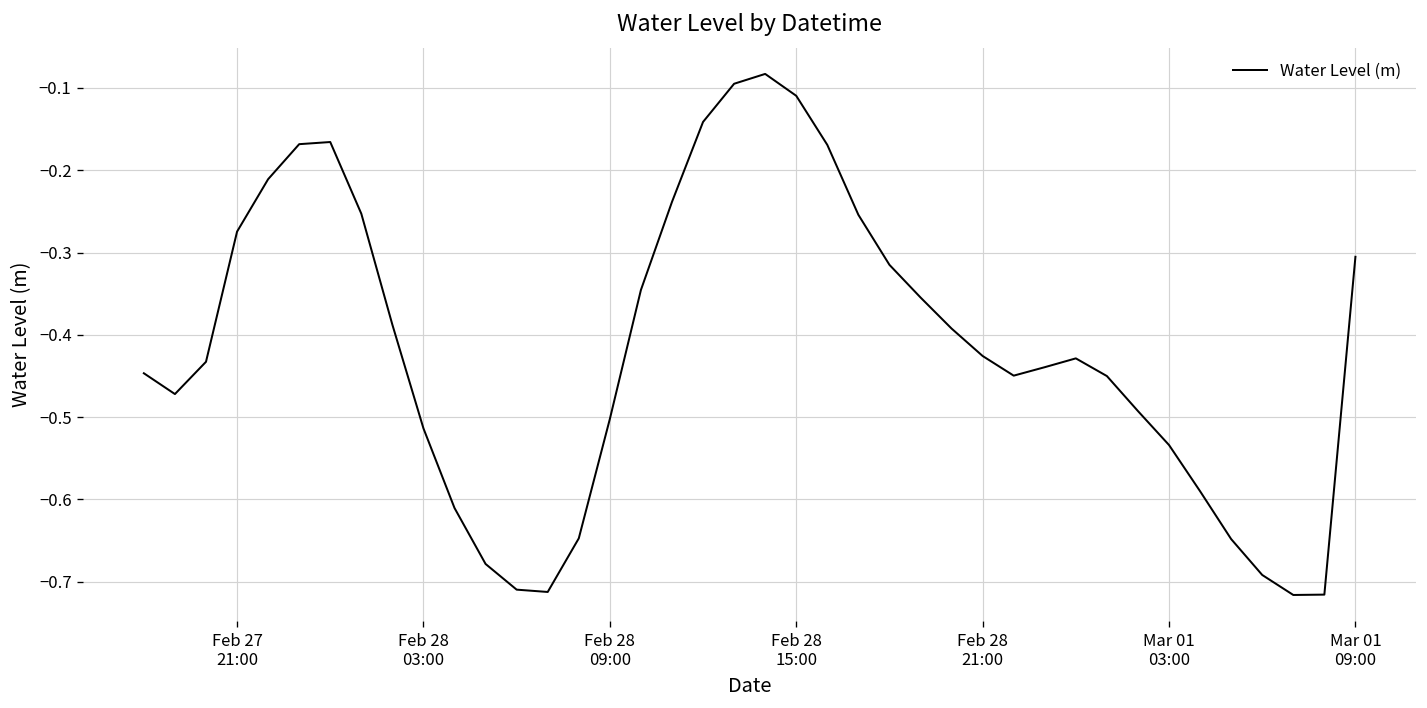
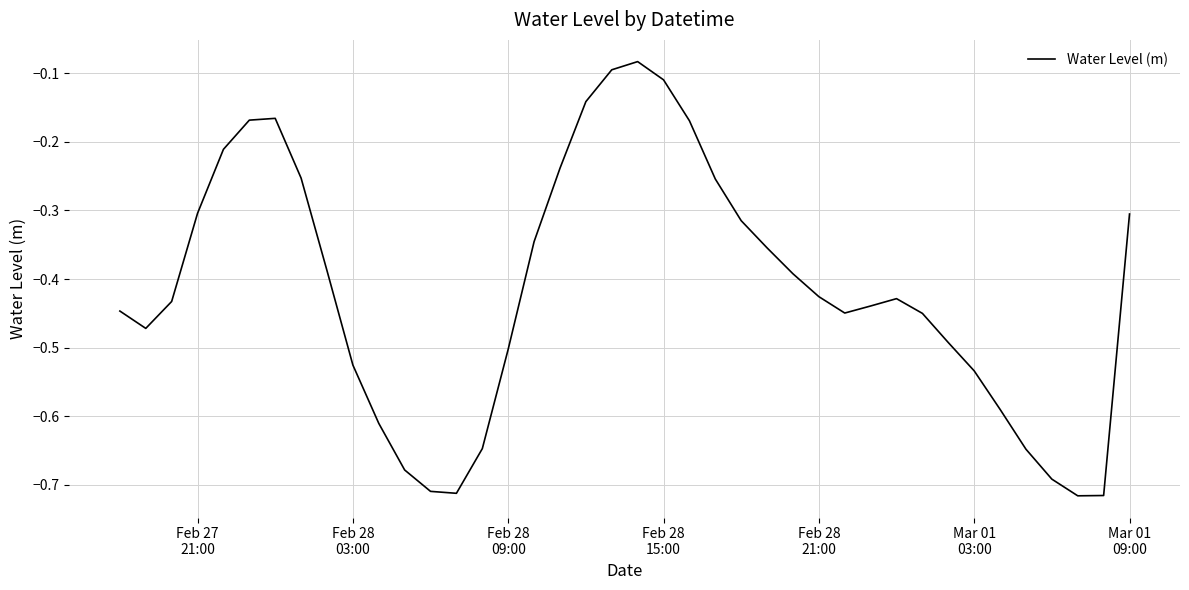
  {
-   "Feb 27 21:00": -0.27,
-   "Feb 28 03:00": -0.51,
+   "Feb 27 21:00": -0.30,
+   "Feb 28 03:00": -0.53,
    "Feb 28 09:00": -0.50,
    "Feb 28 15:00": -0.11,
    "Feb 28 21:00": -0.43,
    "Mar 01 03:00": -0.53,
    "Mar 01 09:00": -0.31
  }
